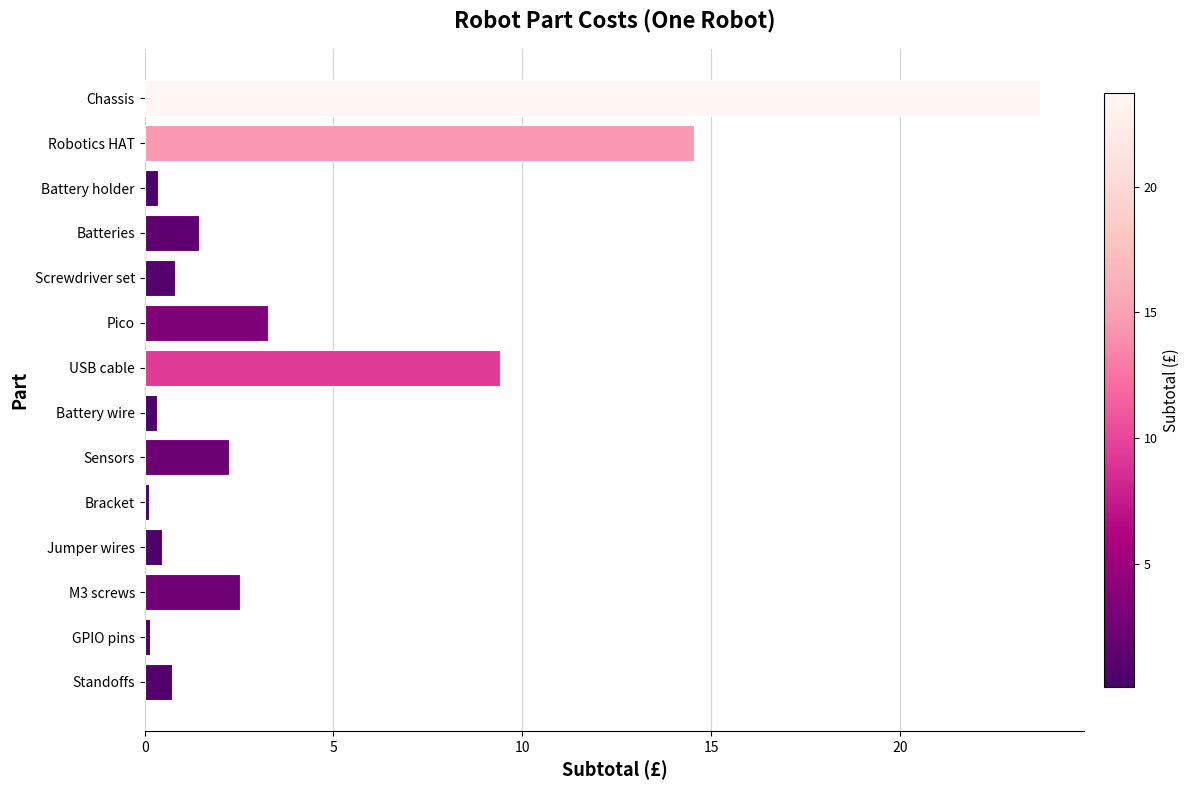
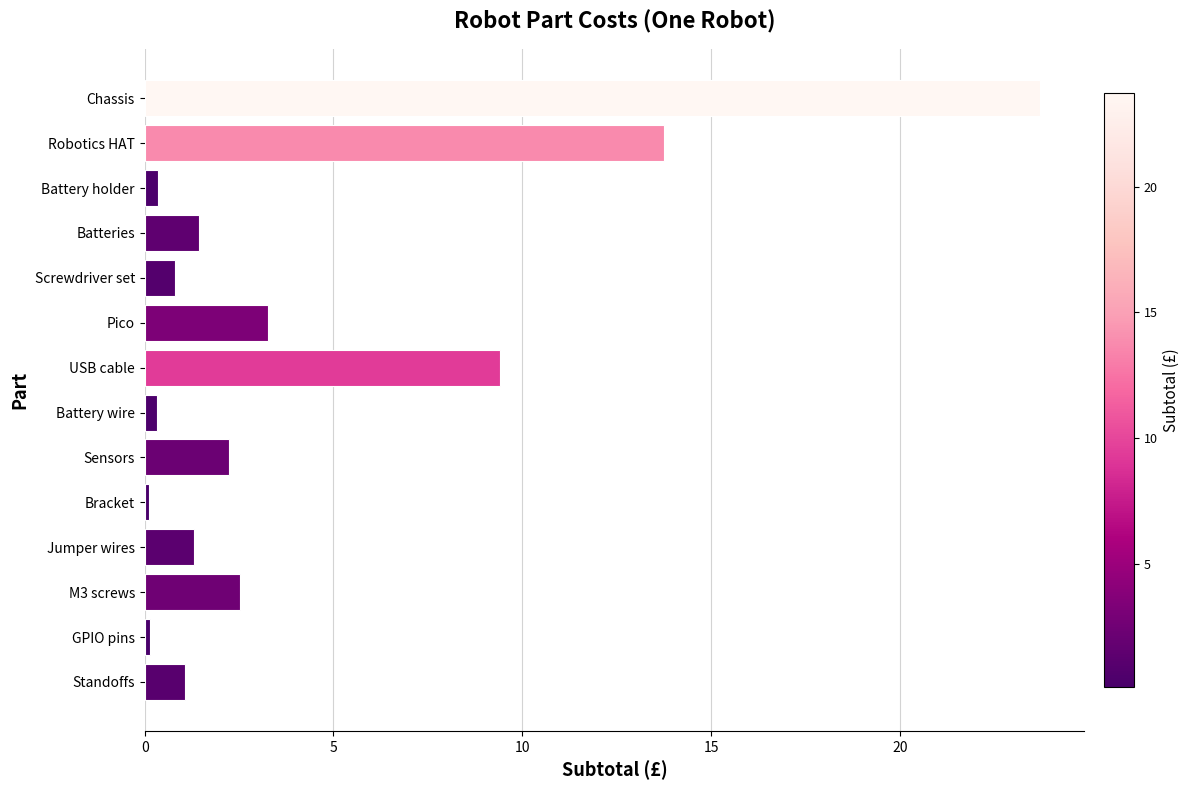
  {
    "Chassis": 23.7,
-   "Robotics HAT": 14.5,
+   "Robotics HAT": 13.8,
    "Battery holder": 0.4,
    "Batteries": 1.4,
    "Screwdriver set": 0.8,
    "Pico": 3.3,
    "USB cable": 9.4,
    "Battery wire": 0.3,
    "Sensors": 2.2,
    "Bracket": 0.1,
-   "Jumper wires": 0.4,
+   "Jumper wires": 1.3,
    "M3 screws": 2.5,
    "GPIO pins": 0.1,
-   "Standoffs": 0.7
+   "Standoffs": 1.1
  }
